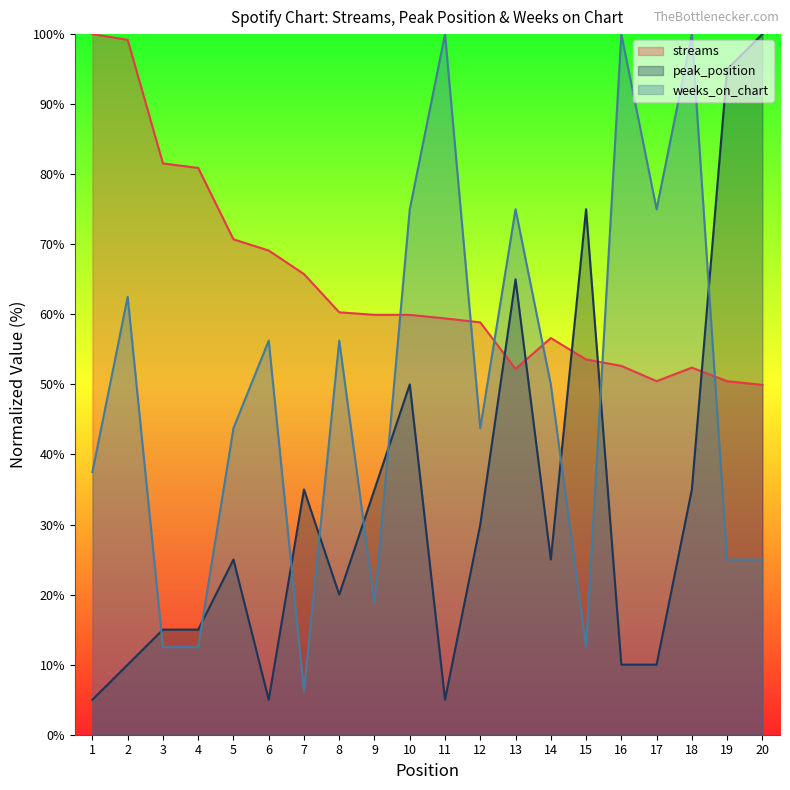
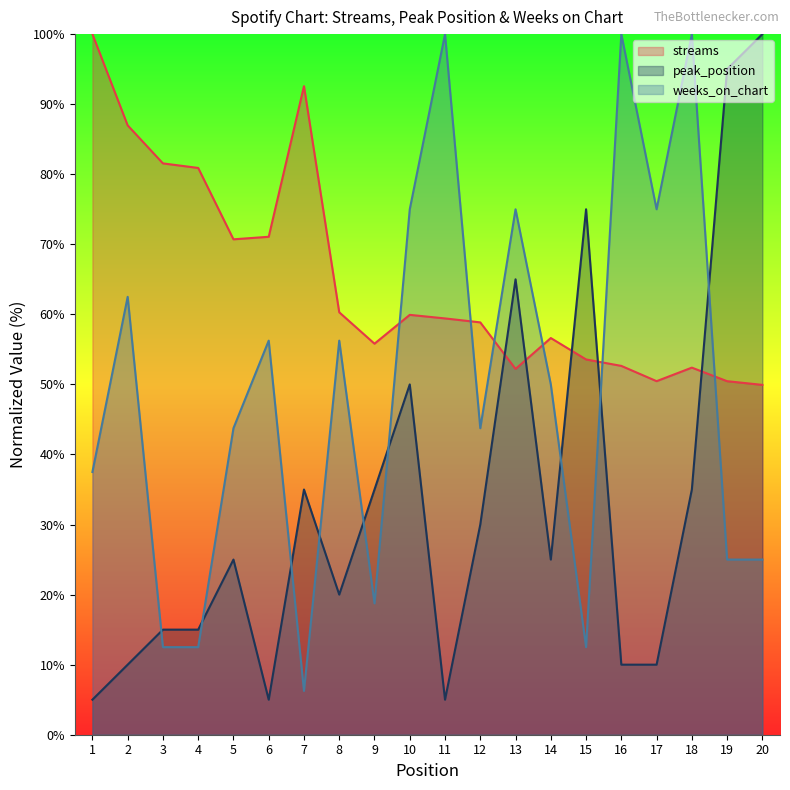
  {
    "streams": {
      "1": "100%",
-     "2": "99%",
+     "2": "87%",
      "3": "82%",
      "4": "81%",
      "5": "71%",
-     "6": "69%",
-     "7": "66%",
+     "6": "71%",
+     "7": "93%",
      "8": "60%",
-     "9": "60%",
+     "9": "56%",
      "10": "60%",
      "11": "59%",
      "12": "59%",
      "13": "52%",
      "14": "57%",
      "15": "54%",
      "16": "53%",
      "17": "50%",
      "18": "52%",
      "19": "50%",
      "20": "50%"
    }
  }
